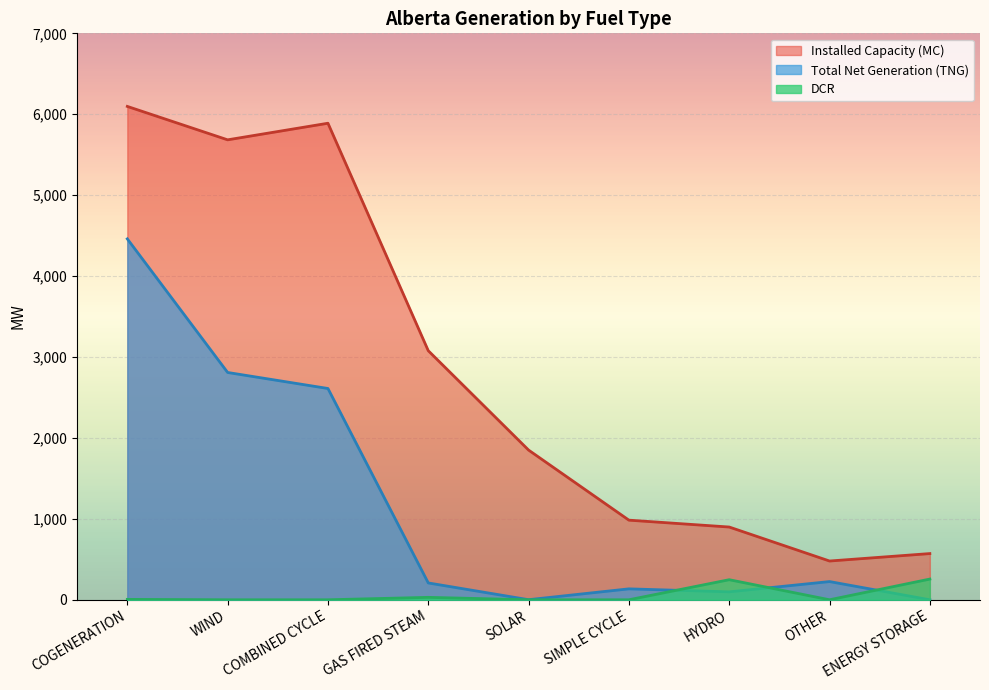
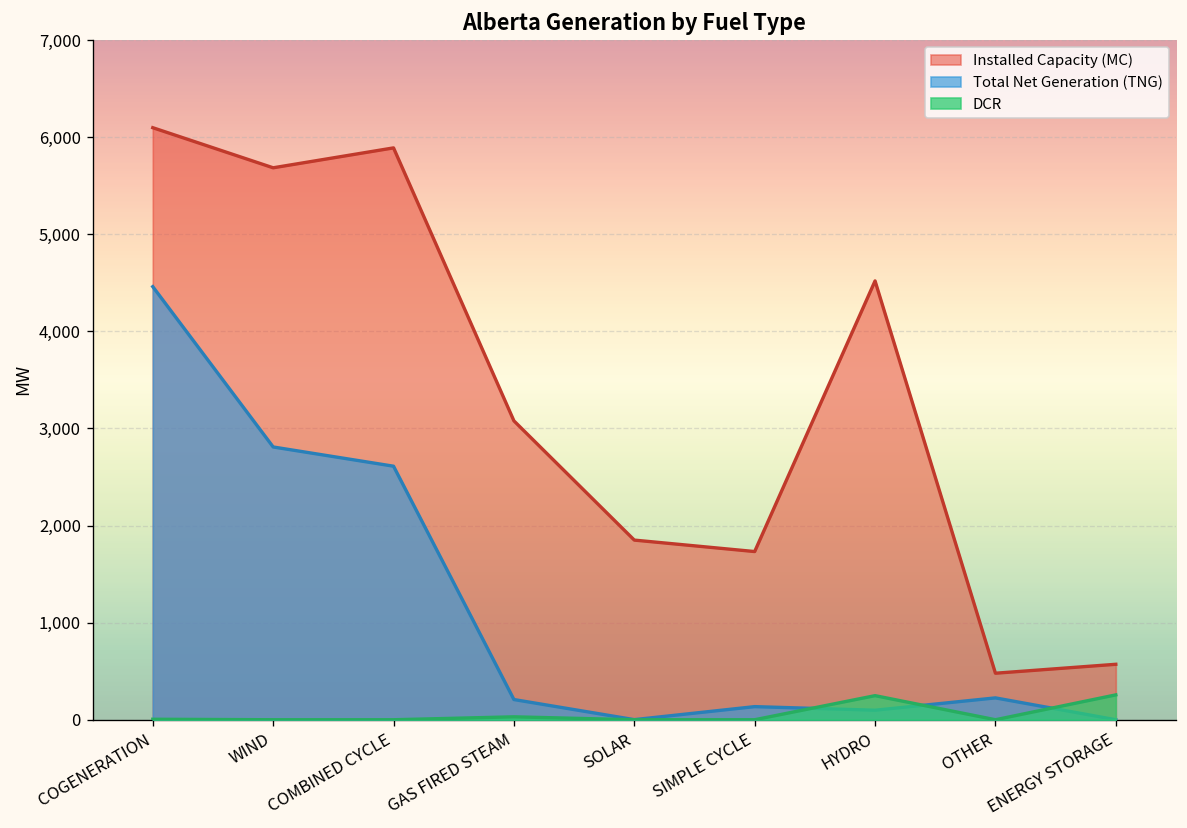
  {
    "Installed Capacity (MC)": {
      "COGENERATION": "6,100",
      "WIND": "5,700",
      "COMBINED CYCLE": "5,900",
      "GAS FIRED STEAM": "3,100",
      "SOLAR": "1,900",
-     "SIMPLE CYCLE": "1,000",
-     "HYDRO": "900",
+     "SIMPLE CYCLE": "1,700",
+     "HYDRO": "4,500",
      "OTHER": "500",
      "ENERGY STORAGE": "600"
    },
    "Total Net Generation (TNG)": {
      "COGENERATION": "4,500",
      "WIND": "2,800",
      "COMBINED CYCLE": "2,600",
      "GAS FIRED STEAM": "200",
      "SIMPLE CYCLE": "100",
      "HYDRO": "100",
      "OTHER": "200",
      "ENERGY STORAGE": "0"
    },
    "DCR": {
      "COGENERATION": "0",
      "WIND": "0",
      "COMBINED CYCLE": "0",
      "GAS FIRED STEAM": "0",
      "SIMPLE CYCLE": "0",
      "HYDRO": "200",
      "OTHER": "0",
      "ENERGY STORAGE": "300"
    }
  }
